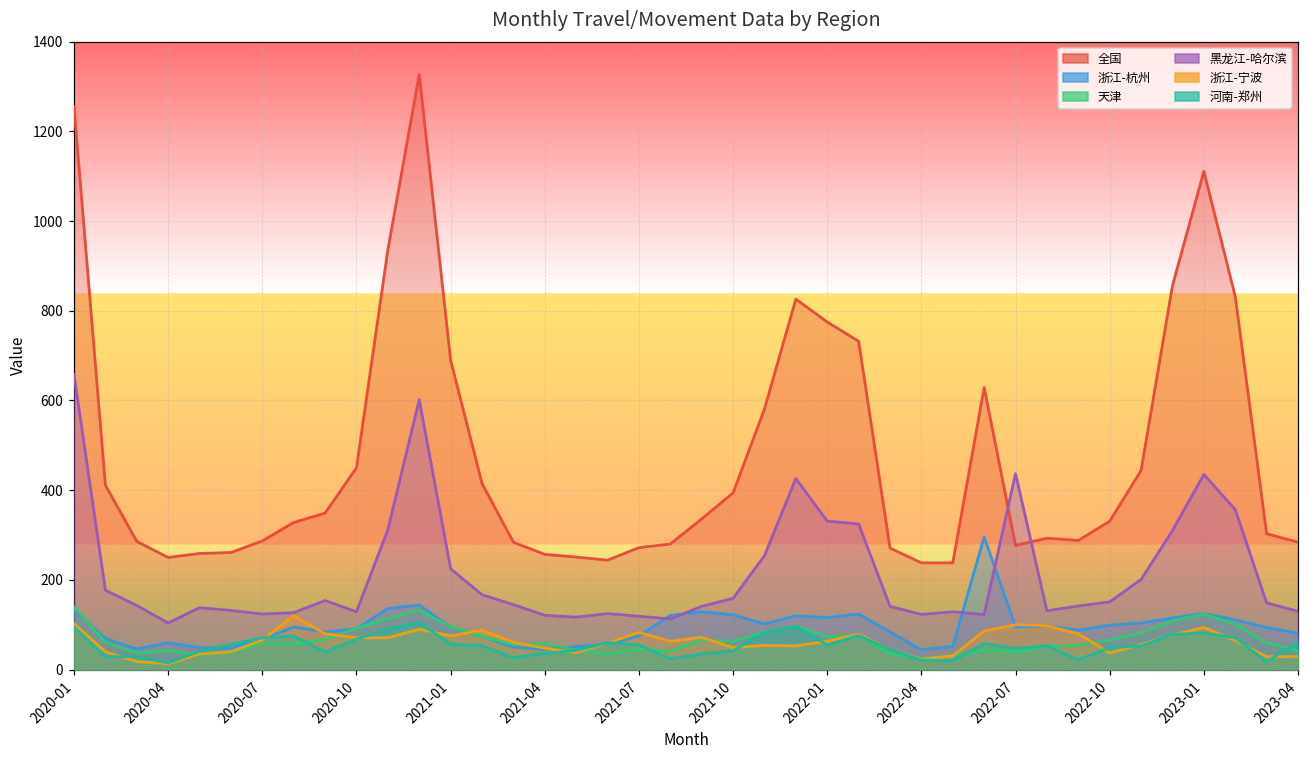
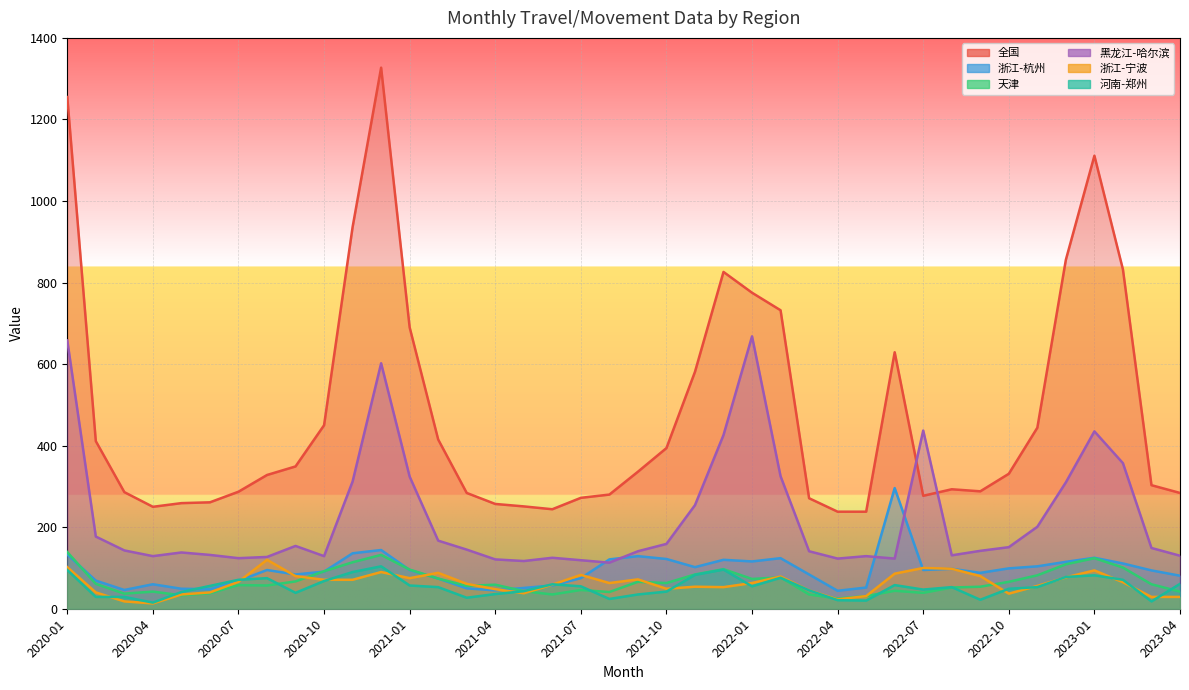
  {
    "黑龙江-哈尔滨": {
      "2020-01": 660,
-     "2020-04": 100,
+     "2020-04": 130,
      "2020-07": 120,
      "2020-10": 130,
-     "2021-01": 230,
+     "2021-01": 320,
      "2021-04": 120,
      "2021-07": 120,
      "2021-10": 160,
-     "2022-01": 330,
+     "2022-01": 670,
      "2022-04": 120,
      "2022-07": 440,
      "2022-10": 150,
      "2023-01": 440,
      "2023-04": 130
    }
  }
